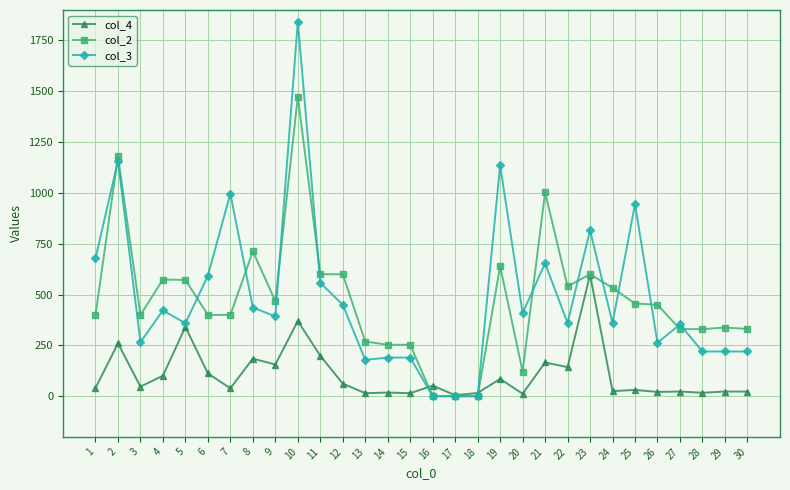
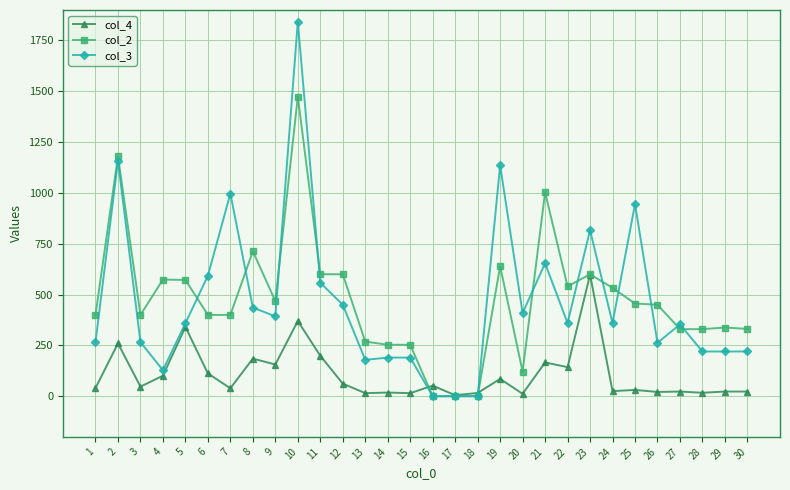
  {
    "col_3": {
-     "1": 680,
+     "1": 270,
      "2": 1160,
      "3": 270,
-     "4": 420,
+     "4": 130,
      "5": 360,
      "6": 590,
      "7": 1000,
      "8": 440,
      "9": 390,
      "10": 1840,
      "11": 560,
      "12": 450,
      "13": 180,
      "14": 190,
      "15": 190,
      "19": 1140,
      "20": 410,
      "21": 650,
      "22": 360,
      "23": 820,
      "24": 360,
      "25": 950,
      "26": 260,
      "27": 350,
      "28": 220,
      "29": 220,
      "30": 220
    }
  }
